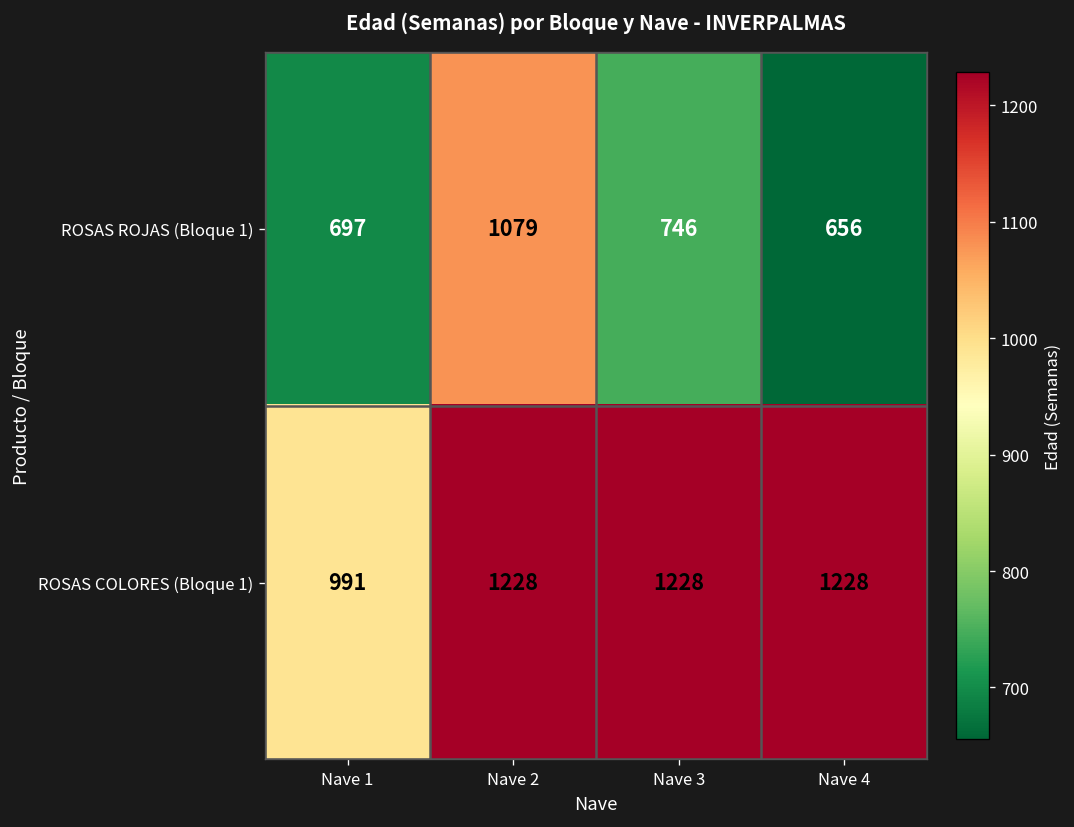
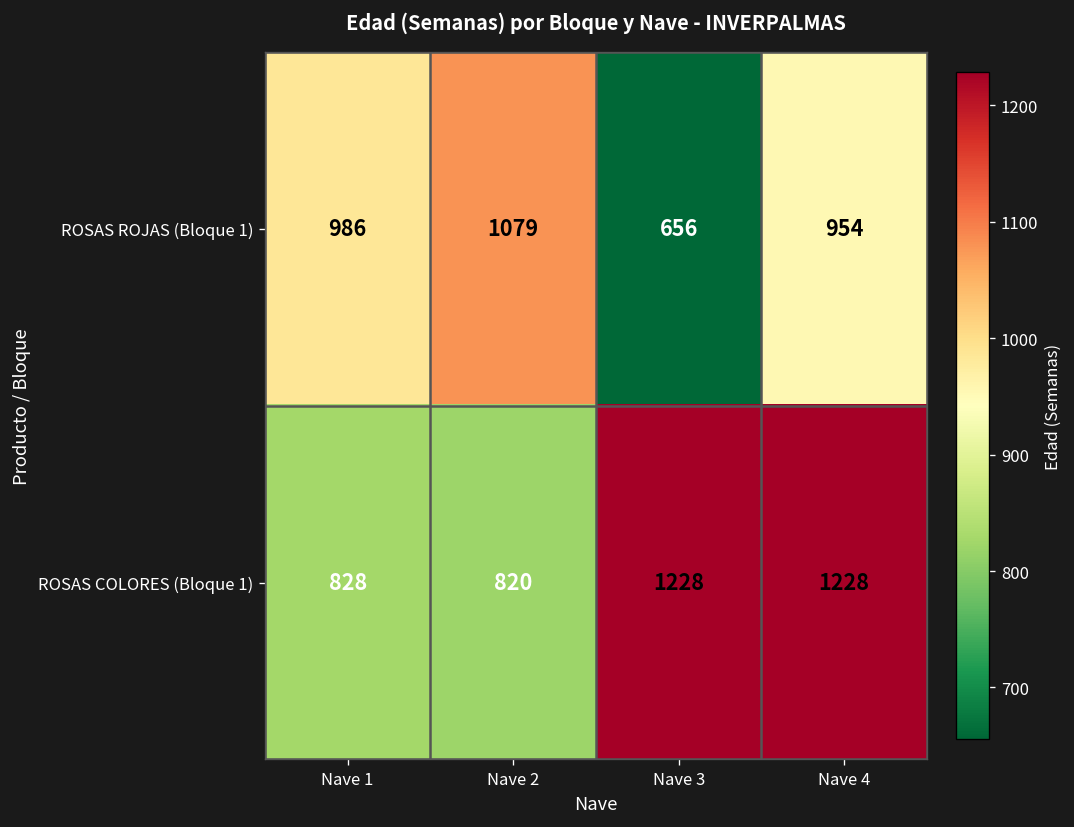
  {
    "ROSAS ROJAS (Bloque 1)": {
-     "Nave 1": 697,
+     "Nave 1": 986,
      "Nave 2": 1079,
-     "Nave 3": 746,
-     "Nave 4": 656
+     "Nave 3": 656,
+     "Nave 4": 954
    },
    "ROSAS COLORES (Bloque 1)": {
-     "Nave 1": 991,
-     "Nave 2": 1228,
+     "Nave 1": 828,
+     "Nave 2": 820,
      "Nave 3": 1228,
      "Nave 4": 1228
    }
  }
